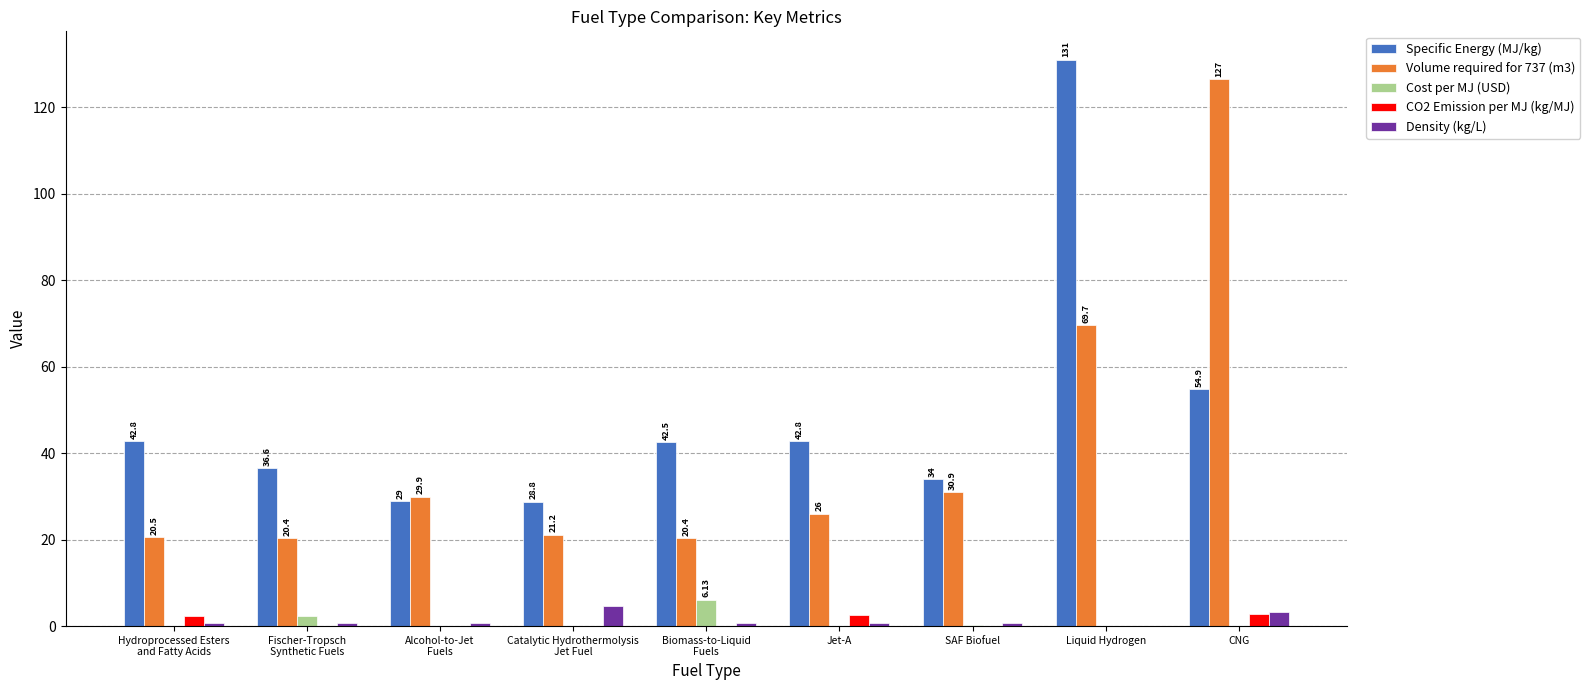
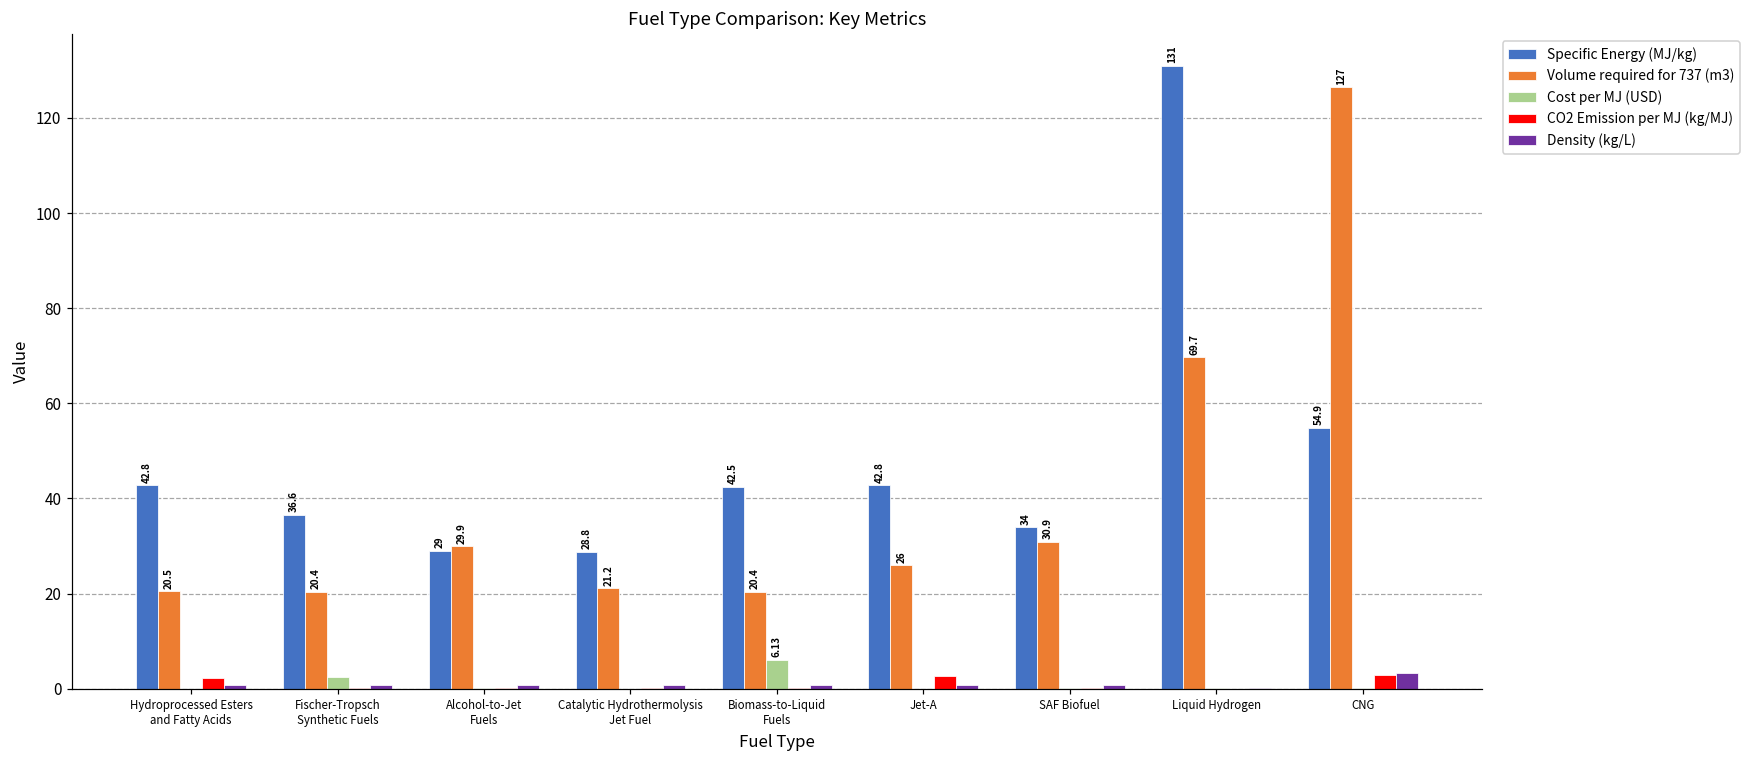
  {
    "Specific Energy (MJ/kg)": {
      "Hydroprocessed Esters and Fatty Acids": 42.8,
      "Fischer-Tropsch Synthetic Fuels": 36.6,
      "Alcohol-to-Jet Fuels": 29,
      "Catalytic Hydrothermolysis Jet Fuel": 28.8,
      "Biomass-to-Liquid Fuels": 42.5,
      "Jet-A": 42.8,
      "SAF Biofuel": 34,
      "Liquid Hydrogen": 131,
      "CNG": 54.9
    },
    "Volume required for 737 (m3)": {
      "Hydroprocessed Esters and Fatty Acids": 20.5,
      "Fischer-Tropsch Synthetic Fuels": 20.4,
      "Alcohol-to-Jet Fuels": 29.9,
      "Catalytic Hydrothermolysis Jet Fuel": 21.2,
      "Biomass-to-Liquid Fuels": 20.4,
      "Jet-A": 26,
      "SAF Biofuel": 30.9,
      "Liquid Hydrogen": 69.7,
      "CNG": 127
    },
    "Cost per MJ (USD)": {
      "Biomass-to-Liquid Fuels": 6.13
    },
    "CO2 Emission per MJ (kg/MJ)": {
      "Hydroprocessed Esters and Fatty Acids": 2,
      "Jet-A": 3,
      "CNG": 3
    },
    "Density (kg/L)": {
      "Hydroprocessed Esters and Fatty Acids": 1,
      "Fischer-Tropsch Synthetic Fuels": 1,
      "Alcohol-to-Jet Fuels": 1,
-     "Catalytic Hydrothermolysis Jet Fuel": 5,
+     "Catalytic Hydrothermolysis Jet Fuel": 1,
      "Biomass-to-Liquid Fuels": 1,
      "Jet-A": 1,
      "SAF Biofuel": 1,
      "CNG": 3
    }
  }
